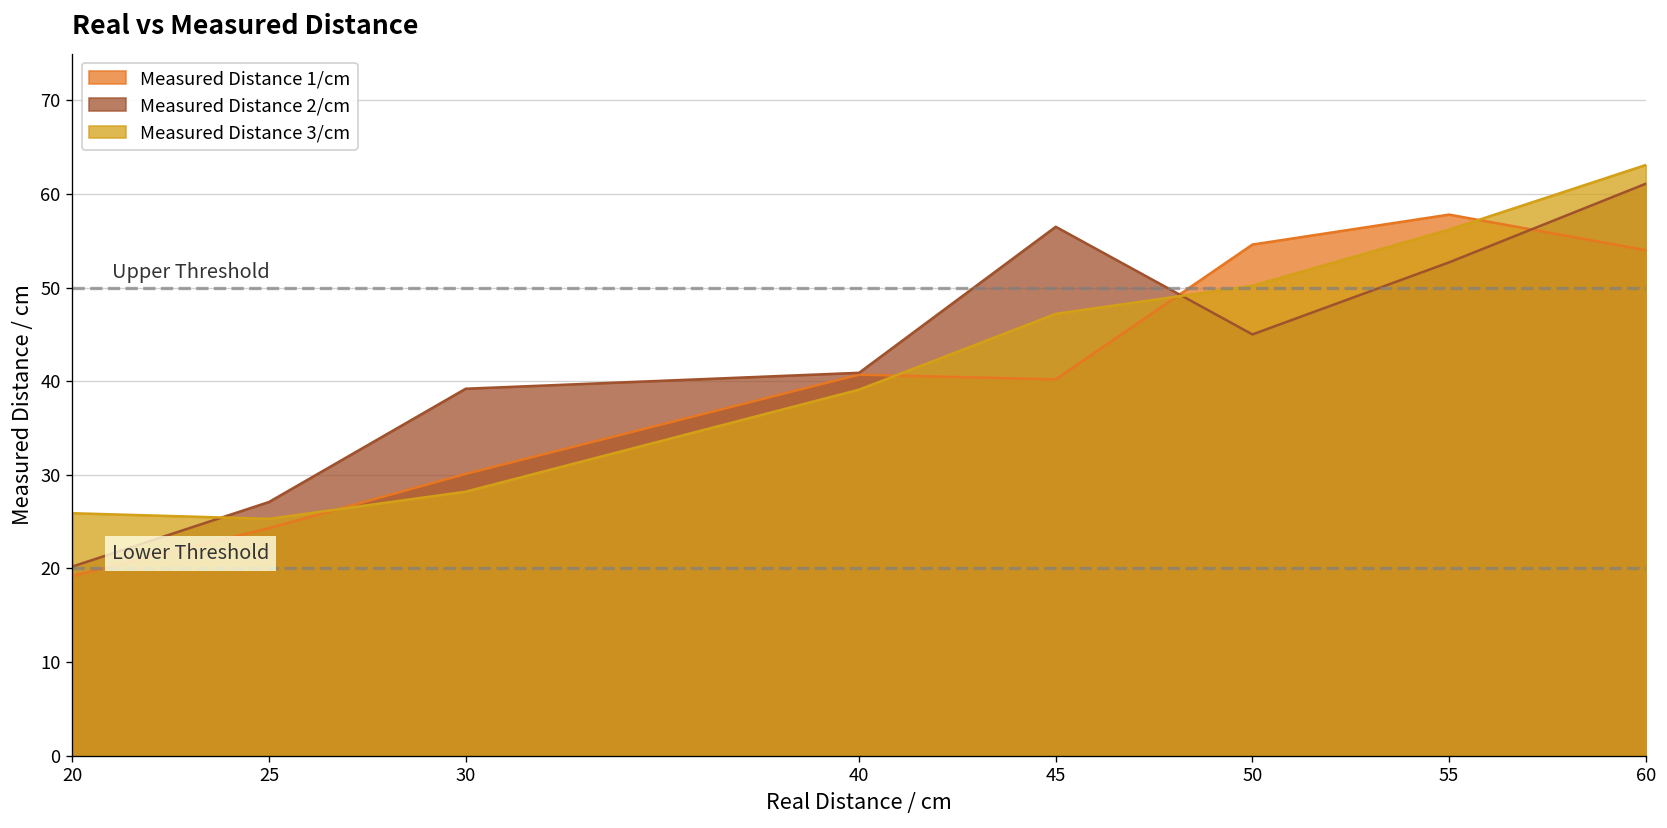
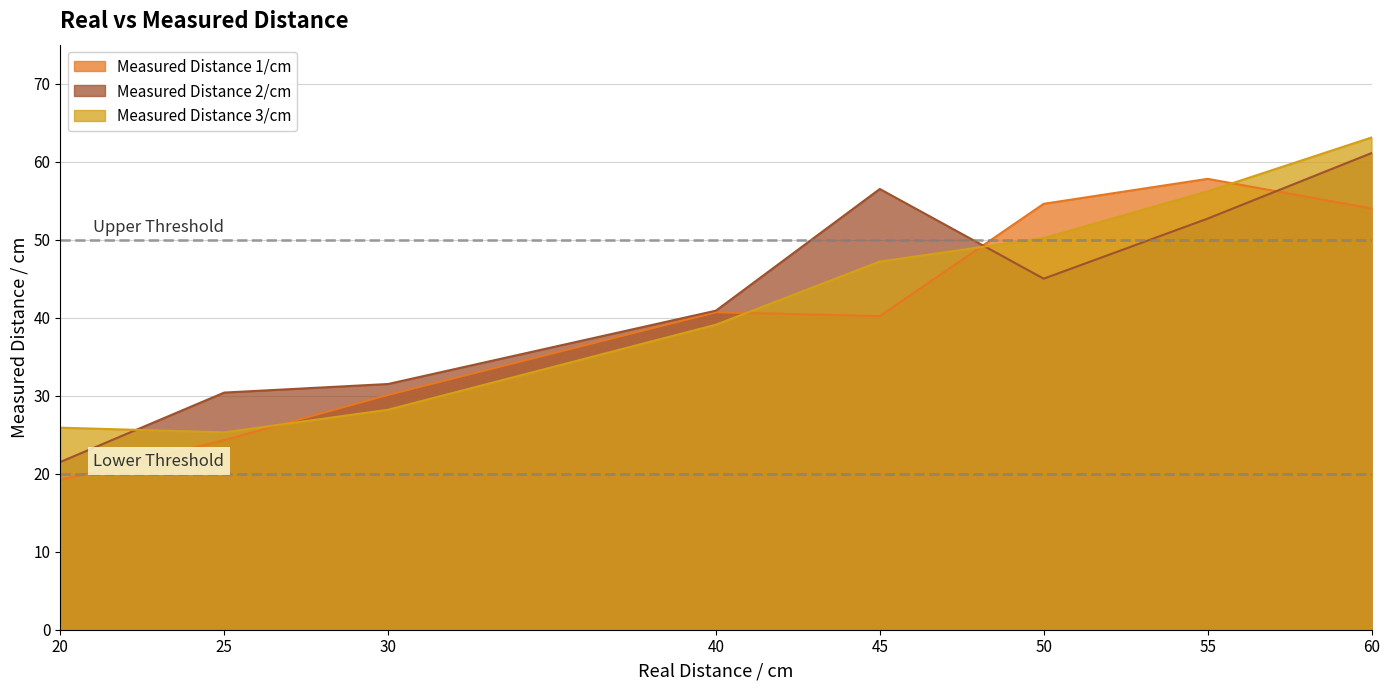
  {
    "Measured Distance 2/cm": {
-     "20": 20,
-     "25": 27,
-     "30": 39,
+     "20": 22,
+     "25": 30,
+     "30": 32,
      "45": 57,
      "50": 45,
      "55": 53,
      "60": 61
    }
  }
